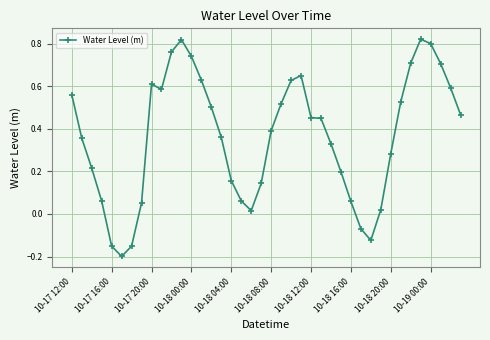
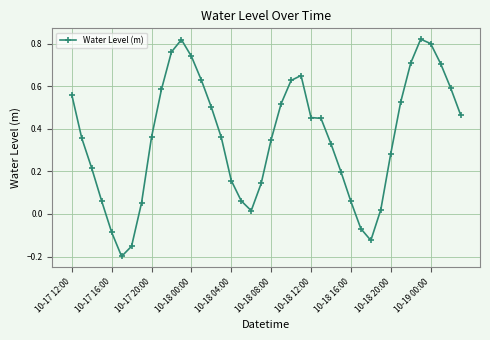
  {
    "10-17 12:00": 0.56,
-   "10-17 16:00": -0.15,
-   "10-17 20:00": 0.61,
+   "10-17 16:00": -0.09,
+   "10-17 20:00": 0.36,
    "10-18 00:00": 0.74,
    "10-18 04:00": 0.16,
-   "10-18 08:00": 0.39,
+   "10-18 08:00": 0.35,
    "10-18 12:00": 0.45,
    "10-18 16:00": 0.06,
    "10-18 20:00": 0.28,
    "10-19 00:00": 0.80
  }
